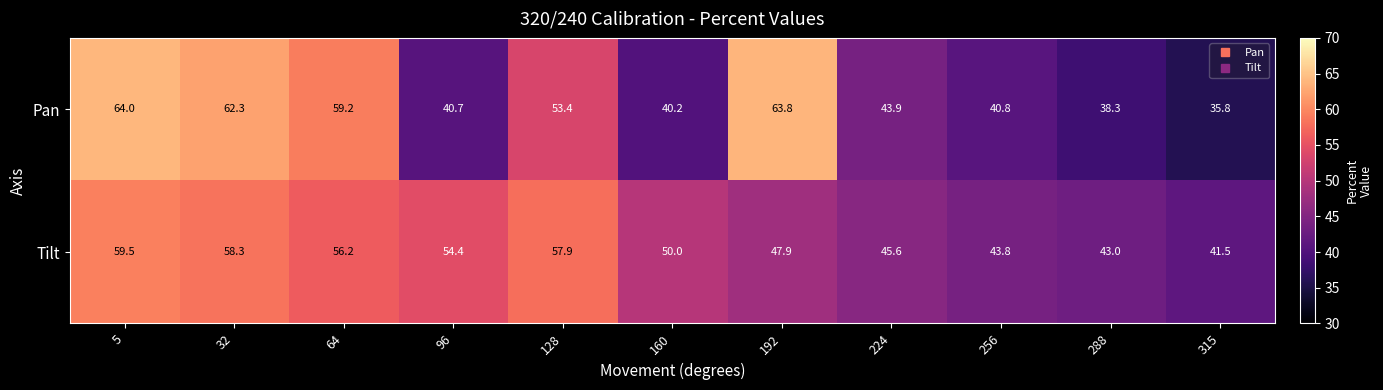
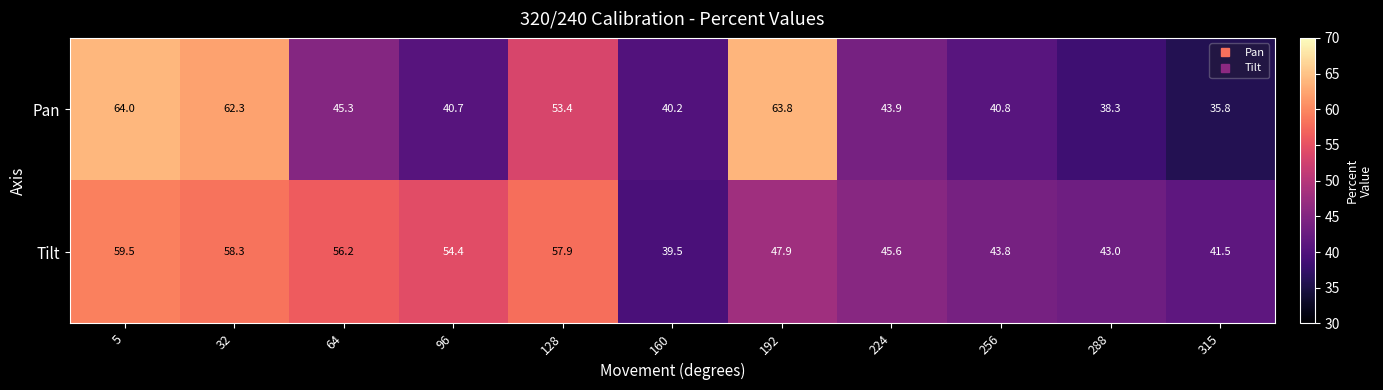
  {
    "Pan": {
      "5": 64.0,
      "32": 62.3,
-     "64": 59.2,
+     "64": 45.3,
      "96": 40.7,
      "128": 53.4,
      "160": 40.2,
      "192": 63.8,
      "224": 43.9,
      "256": 40.8,
      "288": 38.3,
      "315": 35.8
    },
    "Tilt": {
      "5": 59.5,
      "32": 58.3,
      "64": 56.2,
      "96": 54.4,
      "128": 57.9,
-     "160": 50.0,
+     "160": 39.5,
      "192": 47.9,
      "224": 45.6,
      "256": 43.8,
      "288": 43.0,
      "315": 41.5
    }
  }
